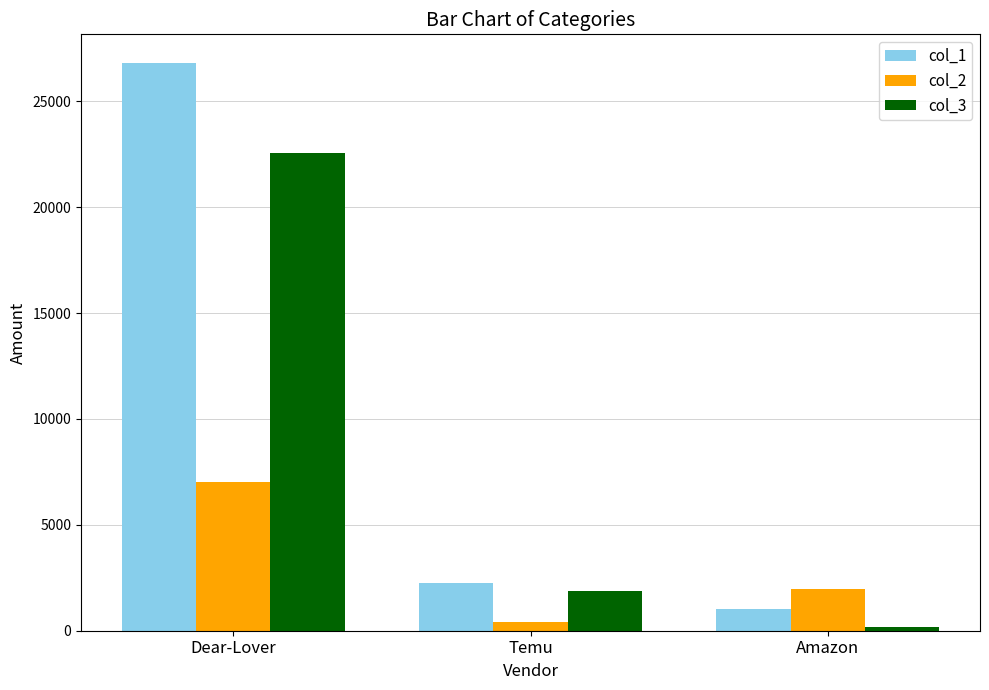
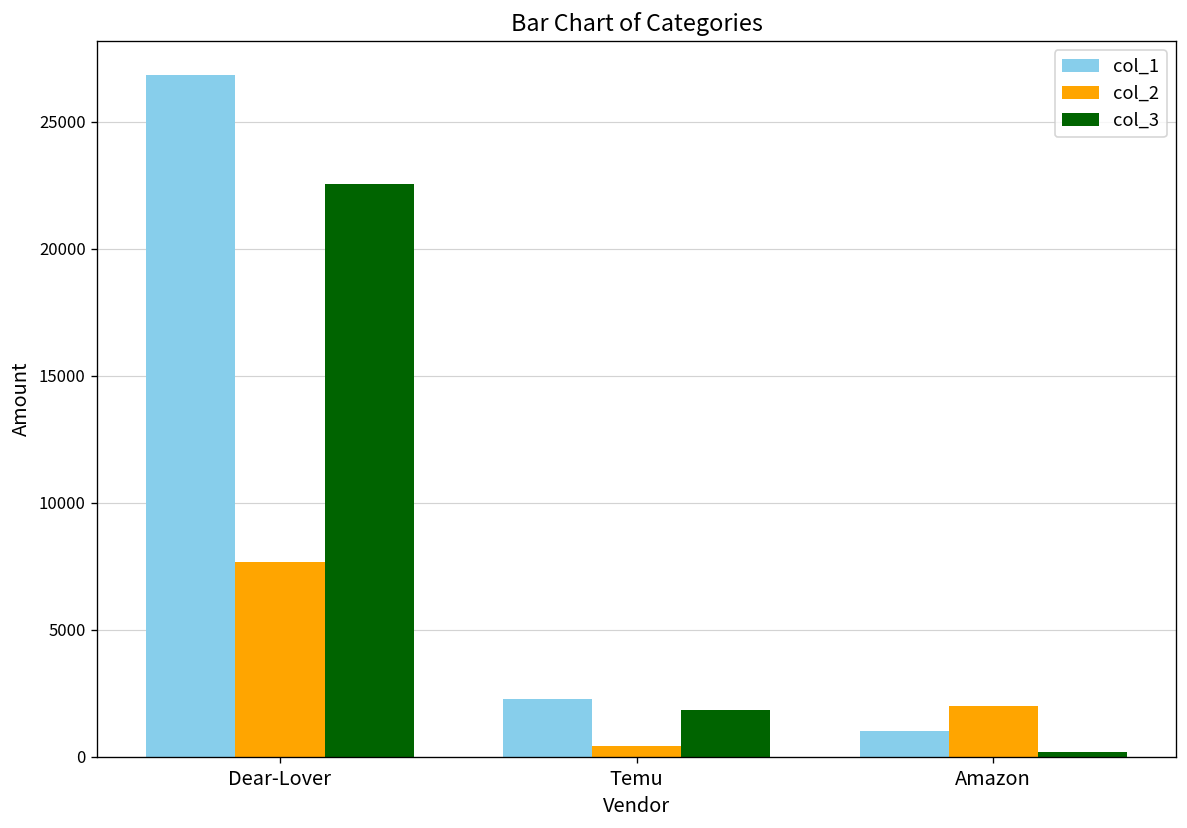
  {
    "col_1": {
      "Dear-Lover": 26800,
      "Temu": 2300,
      "Amazon": 1000
    },
    "col_2": {
-     "Dear-Lover": 7000,
+     "Dear-Lover": 7700,
      "Temu": 400,
      "Amazon": 2000
    },
    "col_3": {
      "Dear-Lover": 22600,
      "Temu": 1900,
      "Amazon": 200
    }
  }
